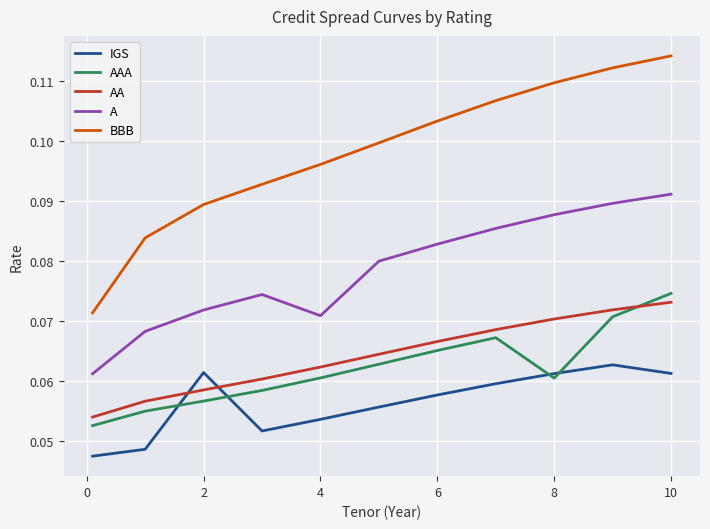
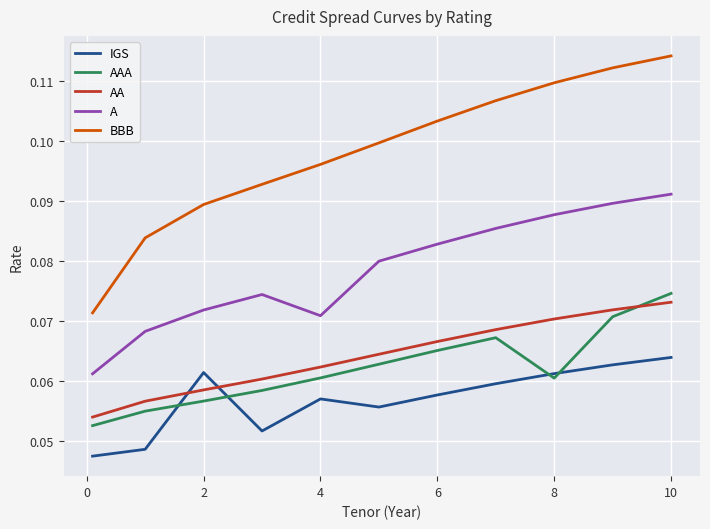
  {
    "IGS": {
      "2": 0.061,
-     "4": 0.054,
+     "4": 0.057,
      "6": 0.058,
      "8": 0.061,
-     "10": 0.061
+     "10": 0.064
    },
    "AAA": {
      "2": 0.057,
      "4": 0.061,
      "6": 0.065,
      "8": 0.061,
      "10": 0.075
    },
    "A": {
      "2": 0.072,
      "4": 0.071,
      "6": 0.083,
      "8": 0.088,
      "10": 0.091
    }
  }
